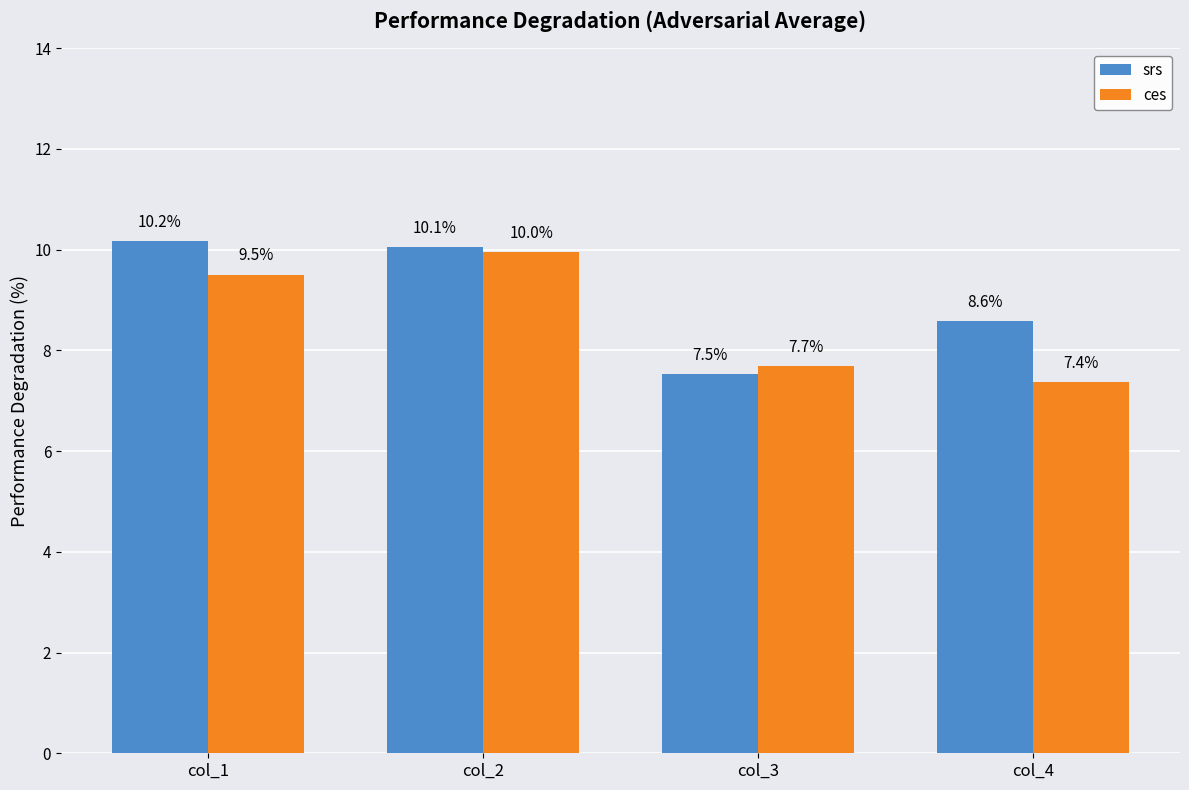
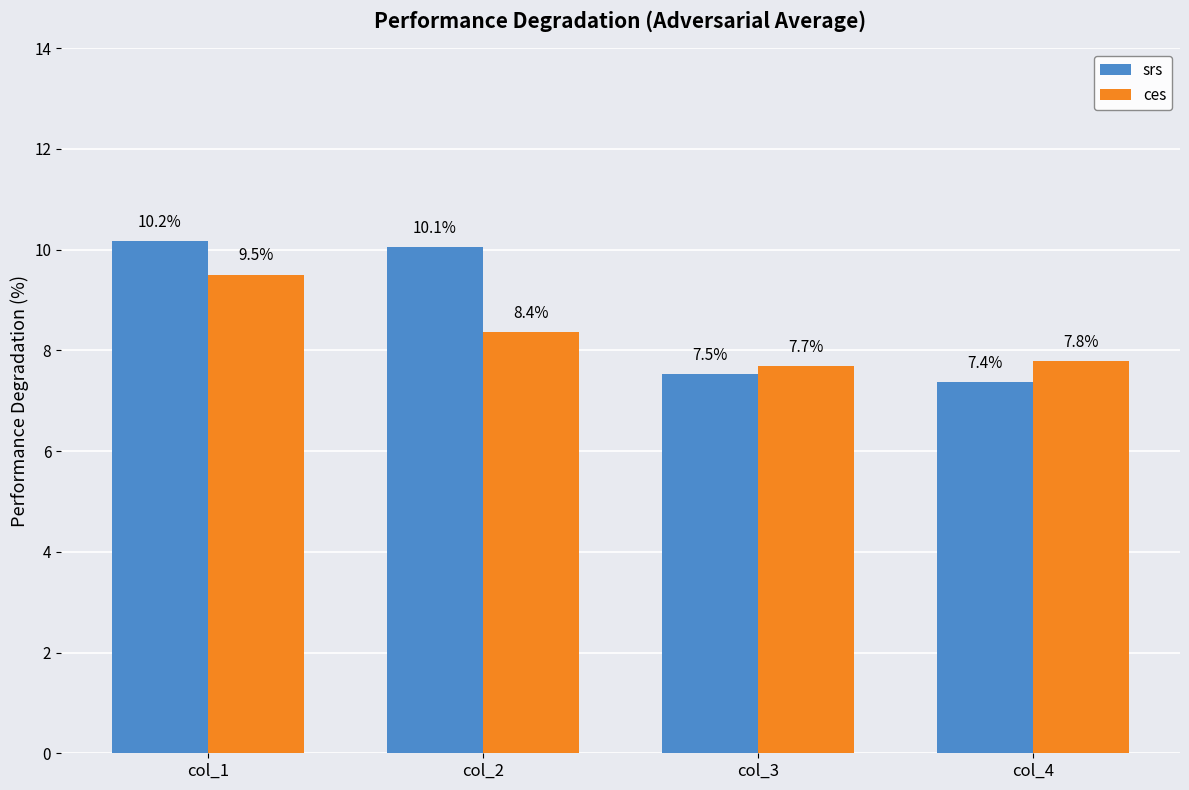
  {
    "srs": {
      "col_1": "10.2%",
      "col_2": "10.1%",
      "col_3": "7.5%",
-     "col_4": "8.6%"
+     "col_4": "7.4%"
    },
    "ces": {
      "col_1": "9.5%",
-     "col_2": "10.0%",
+     "col_2": "8.4%",
      "col_3": "7.7%",
-     "col_4": "7.4%"
+     "col_4": "7.8%"
    }
  }
